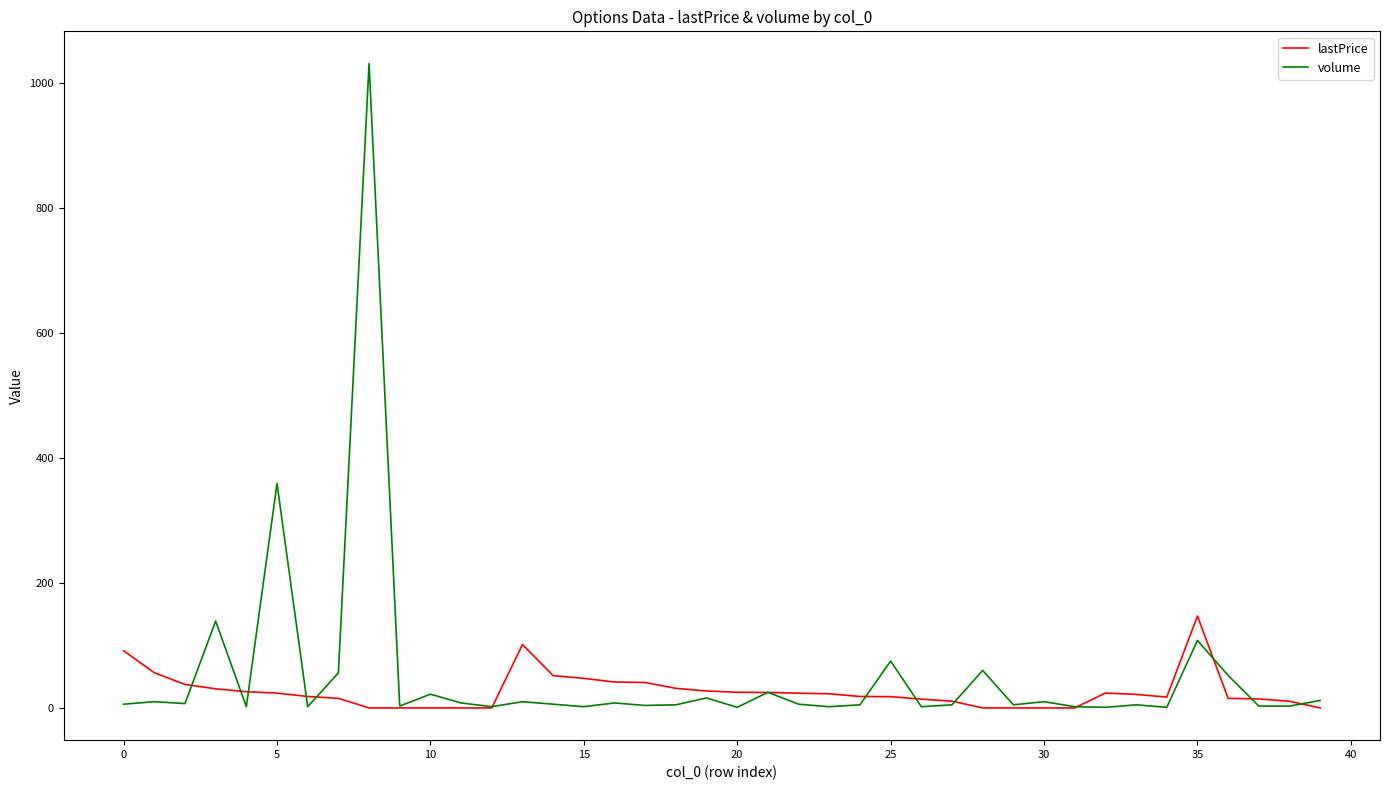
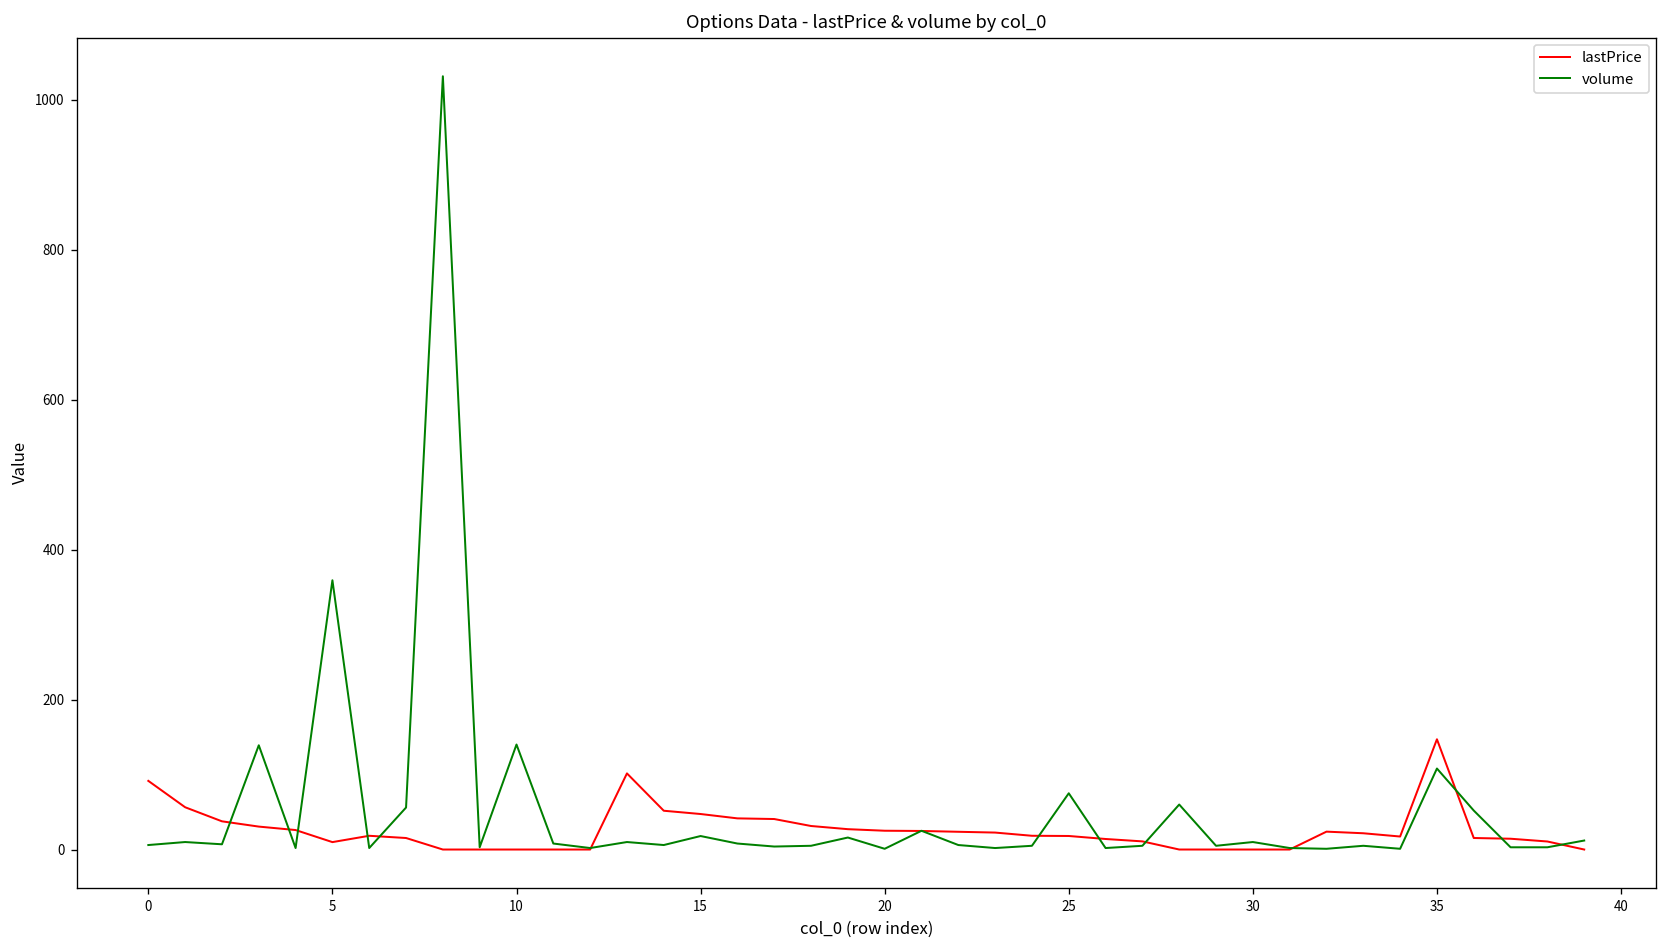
  {
    "lastPrice": {
      "0": 90,
-     "5": 20,
+     "5": 10,
      "10": 0,
      "15": 50,
      "20": 30,
      "25": 20,
      "30": 0,
      "35": 150
    },
    "volume": {
      "0": 10,
      "5": 360,
-     "10": 20,
-     "15": 0,
+     "10": 140,
+     "15": 20,
      "20": 0,
      "25": 80,
      "30": 10,
      "35": 110
    }
  }
